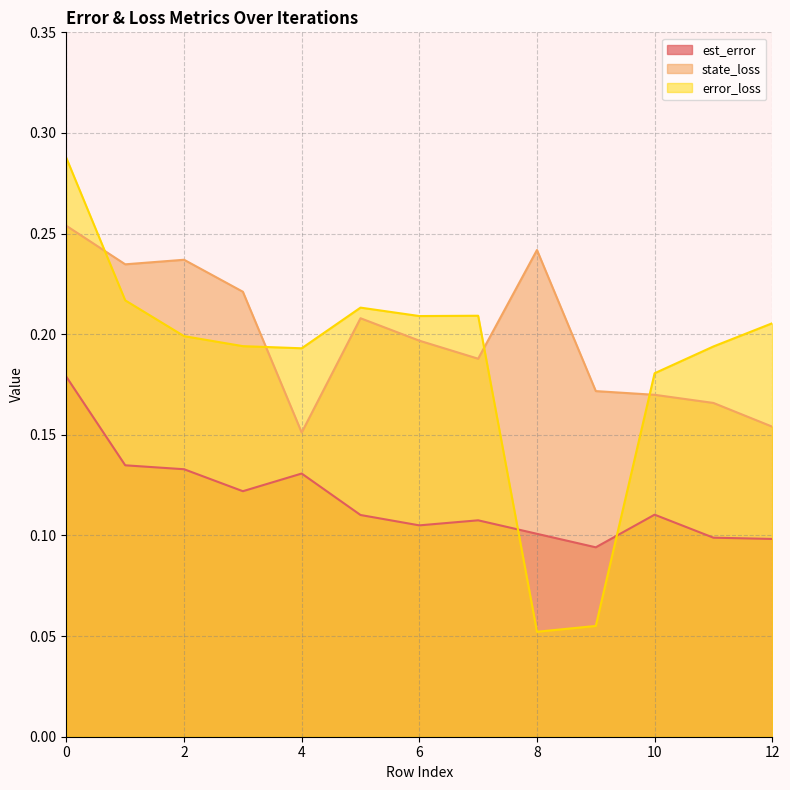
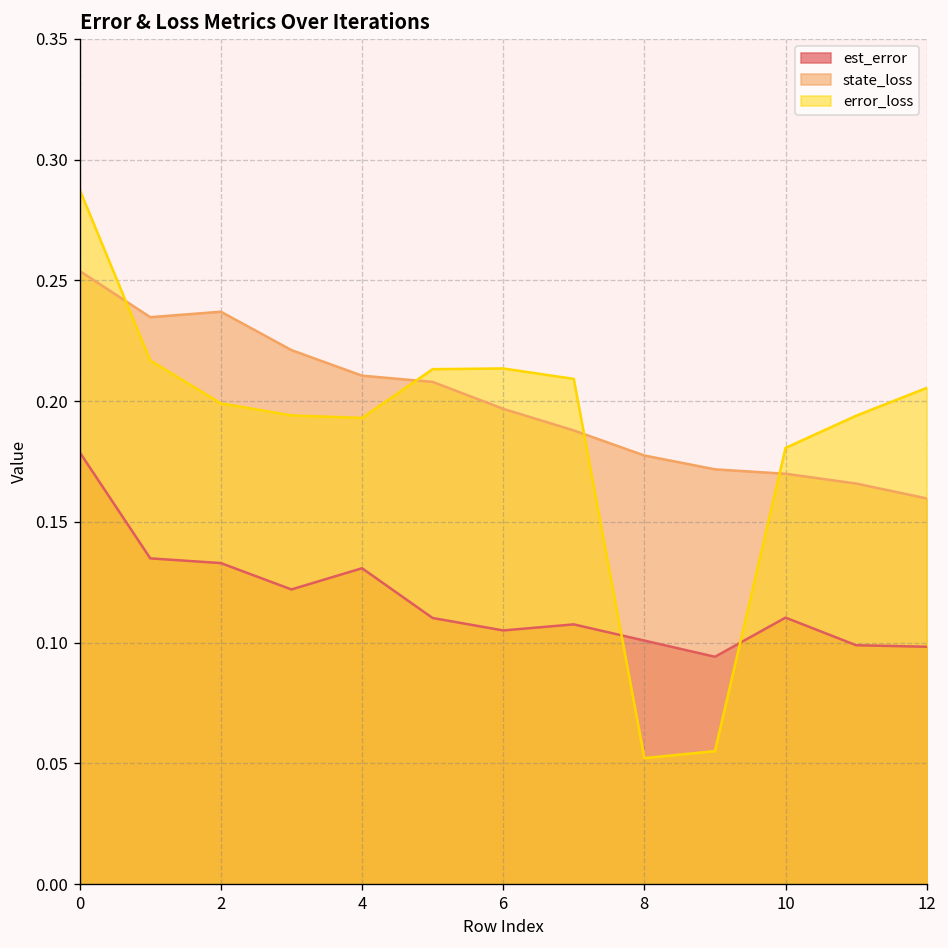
  {
    "est_error": {
      "0": 0.179,
      "2": 0.133,
      "4": 0.131,
      "6": 0.105,
      "8": 0.101,
      "10": 0.110,
      "12": 0.098
    },
    "state_loss": {
      "0": 0.254,
      "2": 0.237,
-     "4": 0.151,
+     "4": 0.211,
      "6": 0.197,
-     "8": 0.242,
+     "8": 0.177,
      "10": 0.170,
-     "12": 0.154
+     "12": 0.160
    },
    "error_loss": {
      "0": 0.288,
      "2": 0.199,
      "4": 0.193,
-     "6": 0.209,
+     "6": 0.213,
      "8": 0.052,
      "10": 0.181,
      "12": 0.205
    }
  }
